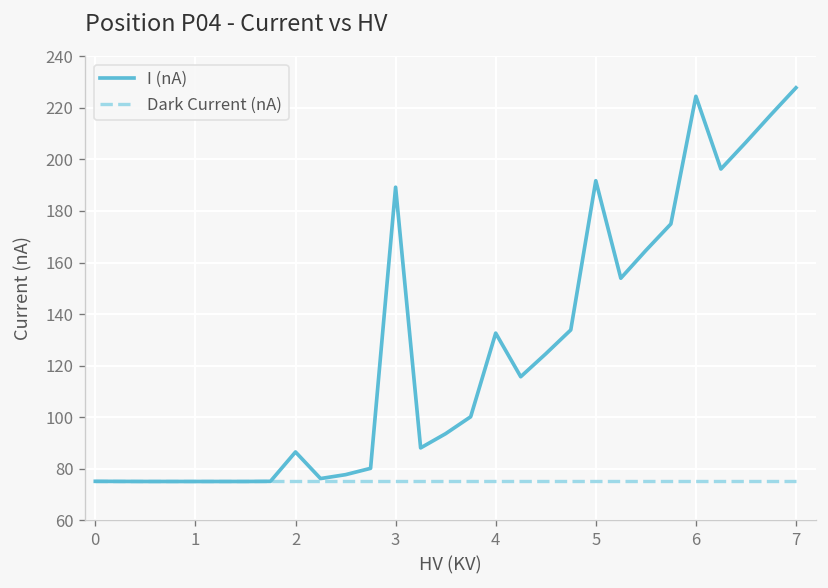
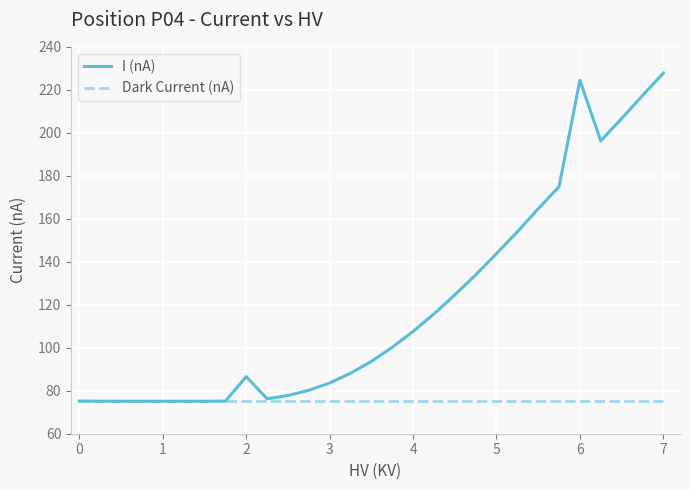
  {
    "I (nA)": {
      "2": 87,
-     "3": 189,
-     "4": 133,
-     "5": 192,
+     "3": 84,
+     "4": 108,
+     "5": 144,
      "6": 224,
      "7": 228
    },
    "Dark Current (nA)": {
      "2": 75,
      "3": 75,
      "4": 75,
      "5": 75,
      "6": 75,
      "7": 75
    }
  }
